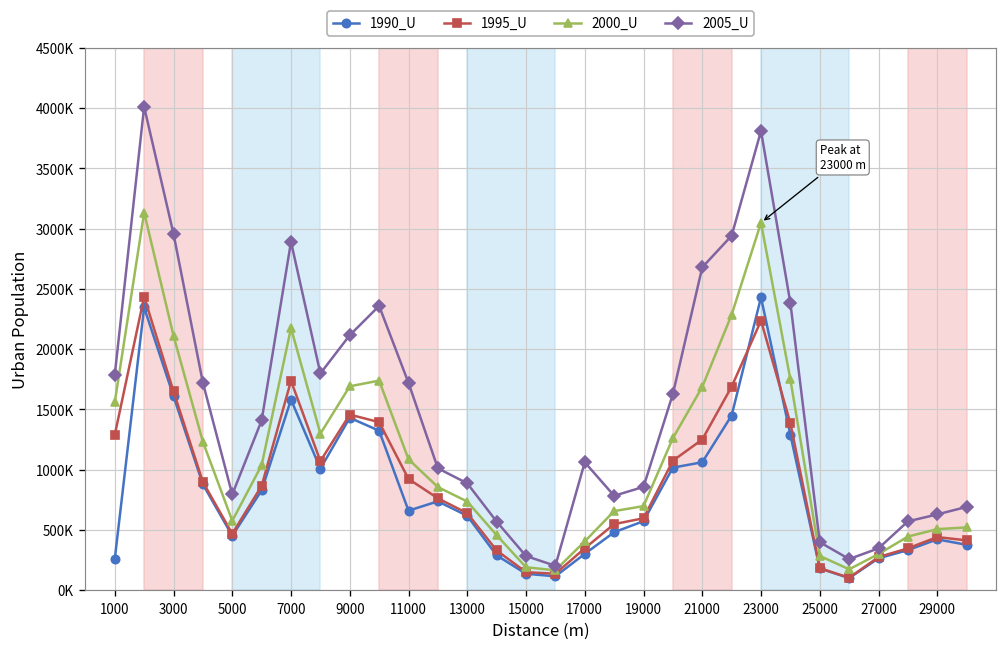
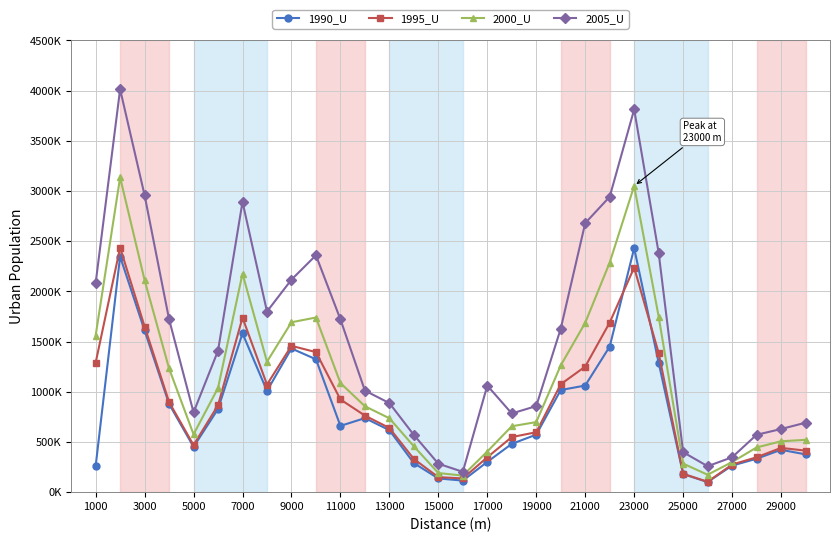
  {
    "1990_U": {
      "1000": 260000,
      "3000": 1610000,
      "7000": 1580000,
      "9000": 1430000,
      "11000": 660000,
      "17000": 300000,
      "21000": 1060000,
      "23000": 2430000
    },
    "1995_U": {
      "1000": 1290000,
      "3000": 1650000,
      "7000": 1740000,
      "9000": 1460000,
      "11000": 920000,
      "17000": 350000,
      "21000": 1250000,
      "23000": 2240000
    },
    "2000_U": {
      "1000": 1560000,
      "3000": 2110000,
      "5000": 580000,
      "7000": 2180000,
      "9000": 1690000,
      "11000": 1090000,
      "13000": 740000,
      "15000": 190000,
      "17000": 400000,
      "19000": 700000,
      "21000": 1690000,
      "25000": 280000,
      "29000": 510000
    },
    "2005_U": {
-     "1000": 1790000,
+     "1000": 2080000,
      "3000": 2960000,
      "5000": 790000,
      "7000": 2890000,
      "9000": 2120000,
      "11000": 1720000,
      "13000": 890000,
      "15000": 280000,
      "17000": 1060000,
      "19000": 860000,
      "21000": 2680000,
      "23000": 3810000,
      "25000": 400000,
      "27000": 350000,
      "29000": 630000
    }
  }
